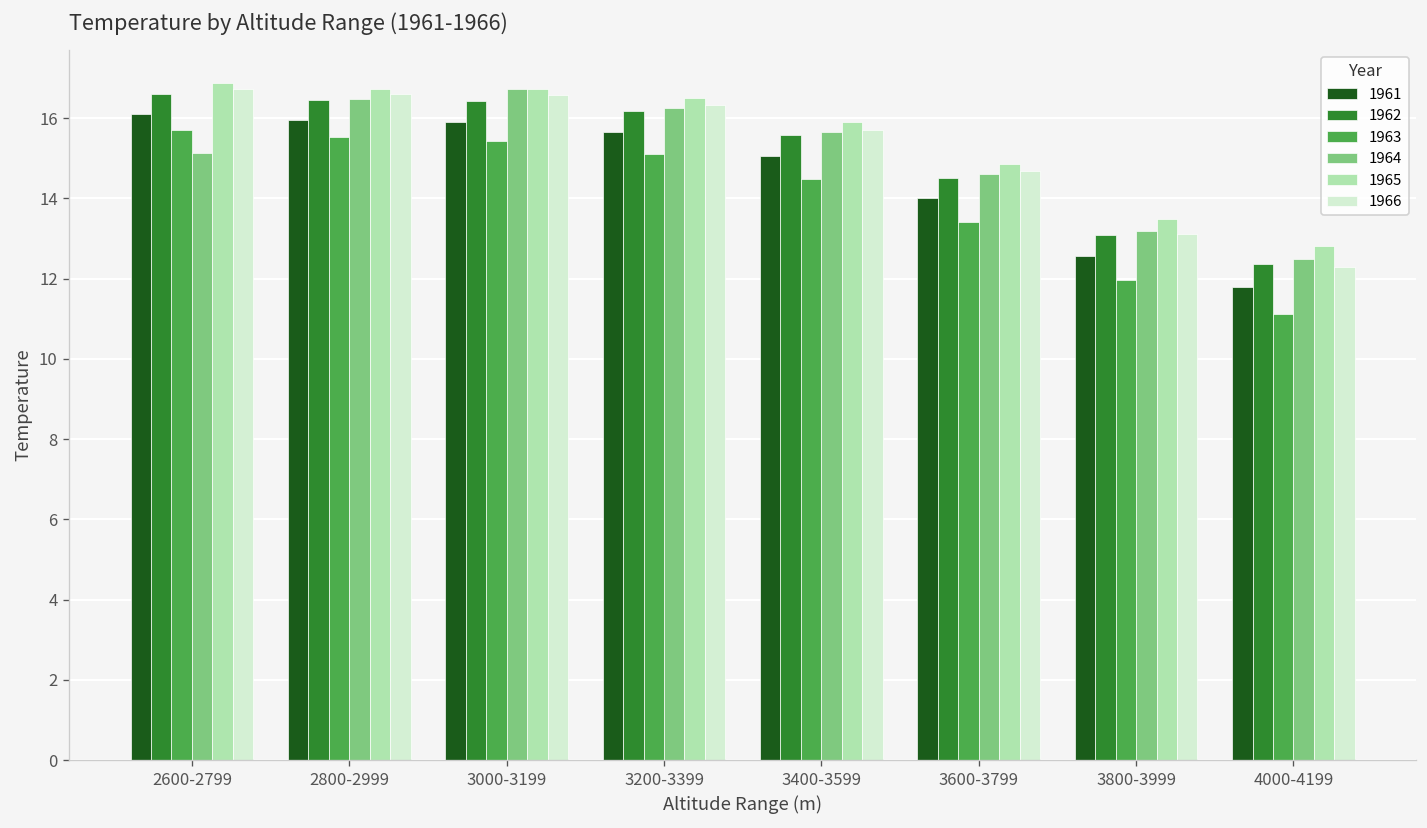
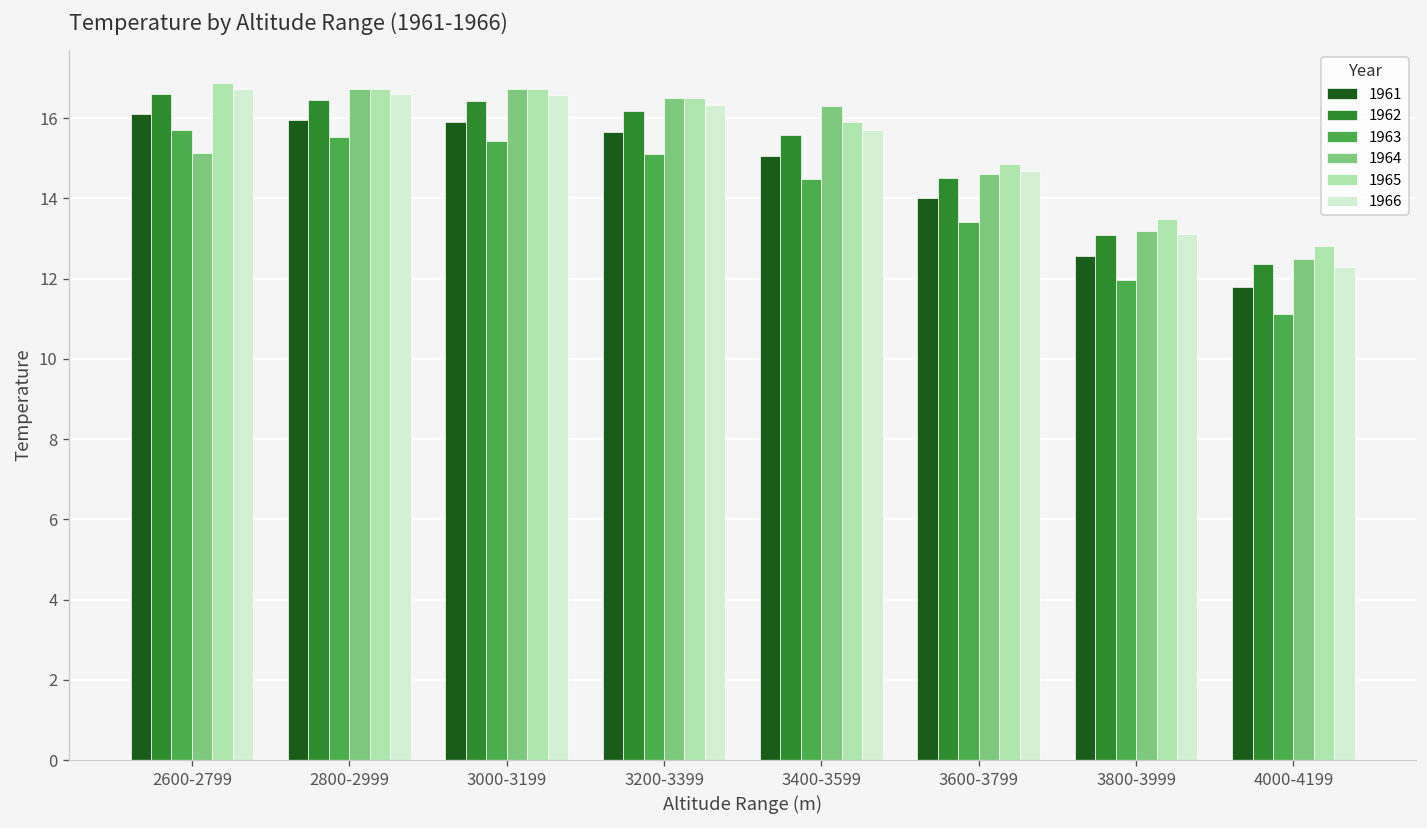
  {
    "1964": {
      "2600-2799": 15.1,
-     "2800-2999": 16.5,
+     "2800-2999": 16.7,
      "3000-3199": 16.7,
-     "3200-3399": 16.3,
-     "3400-3599": 15.7,
+     "3200-3399": 16.5,
+     "3400-3599": 16.3,
      "3600-3799": 14.6,
      "3800-3999": 13.2,
      "4000-4199": 12.5
    }
  }
